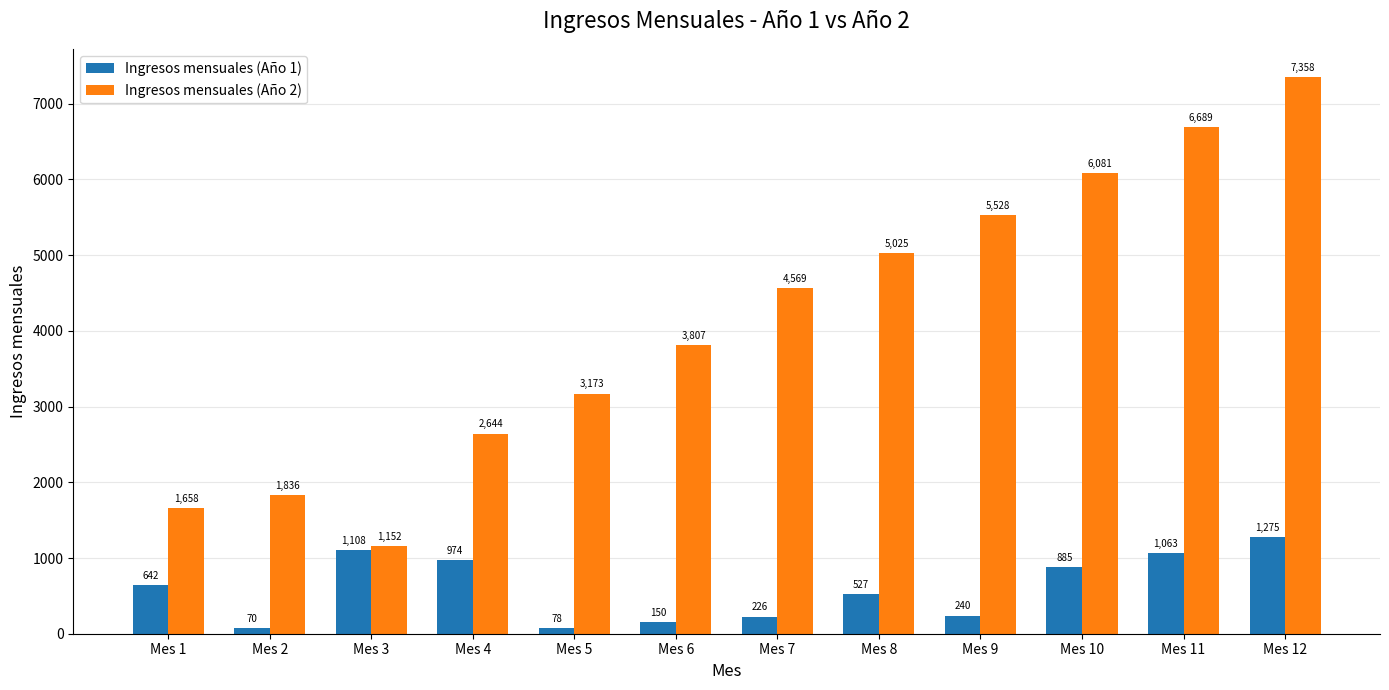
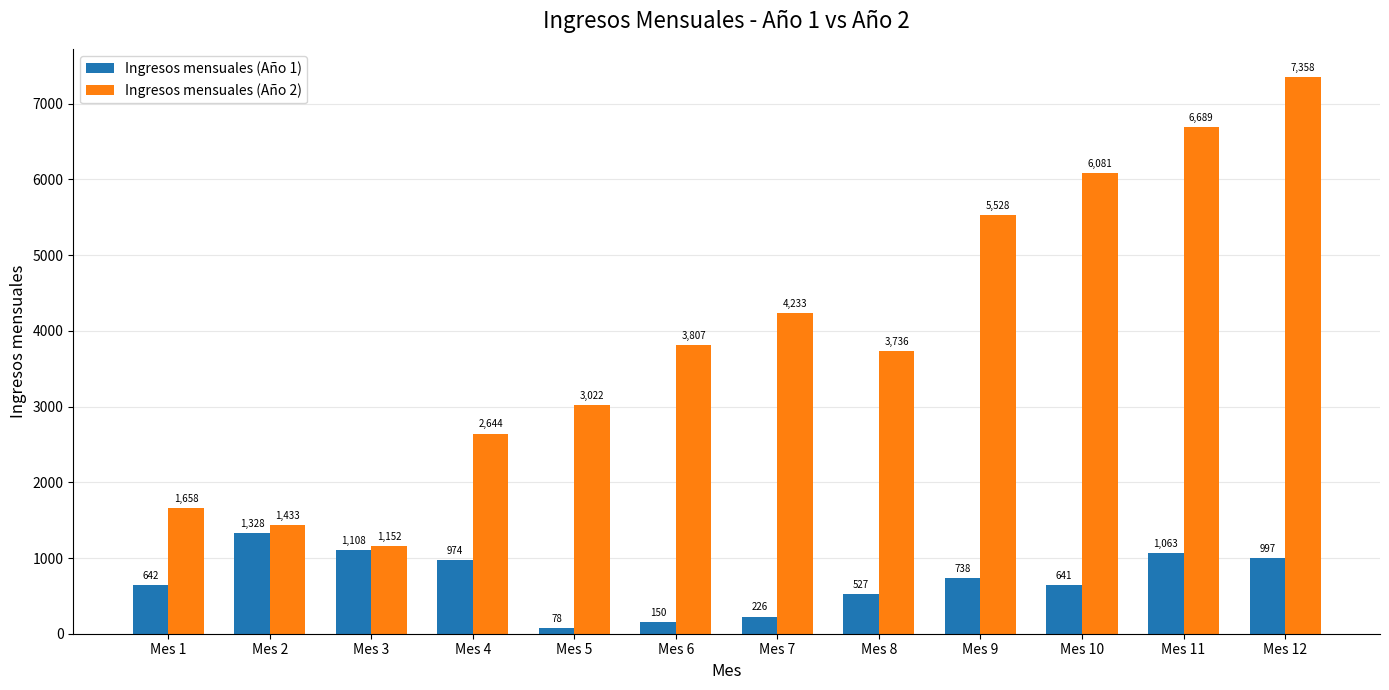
  {
    "Ingresos mensuales (Año 1)": {
      "Mes 1": "642",
-     "Mes 2": "70",
+     "Mes 2": "1,328",
      "Mes 3": "1,108",
      "Mes 4": "974",
      "Mes 5": "78",
      "Mes 6": "150",
      "Mes 7": "226",
      "Mes 8": "527",
-     "Mes 9": "240",
-     "Mes 10": "885",
+     "Mes 9": "738",
+     "Mes 10": "641",
      "Mes 11": "1,063",
-     "Mes 12": "1,275"
+     "Mes 12": "997"
    },
    "Ingresos mensuales (Año 2)": {
      "Mes 1": "1,658",
-     "Mes 2": "1,836",
+     "Mes 2": "1,433",
      "Mes 3": "1,152",
      "Mes 4": "2,644",
-     "Mes 5": "3,173",
+     "Mes 5": "3,022",
      "Mes 6": "3,807",
-     "Mes 7": "4,569",
-     "Mes 8": "5,025",
+     "Mes 7": "4,233",
+     "Mes 8": "3,736",
      "Mes 9": "5,528",
      "Mes 10": "6,081",
      "Mes 11": "6,689",
      "Mes 12": "7,358"
    }
  }
